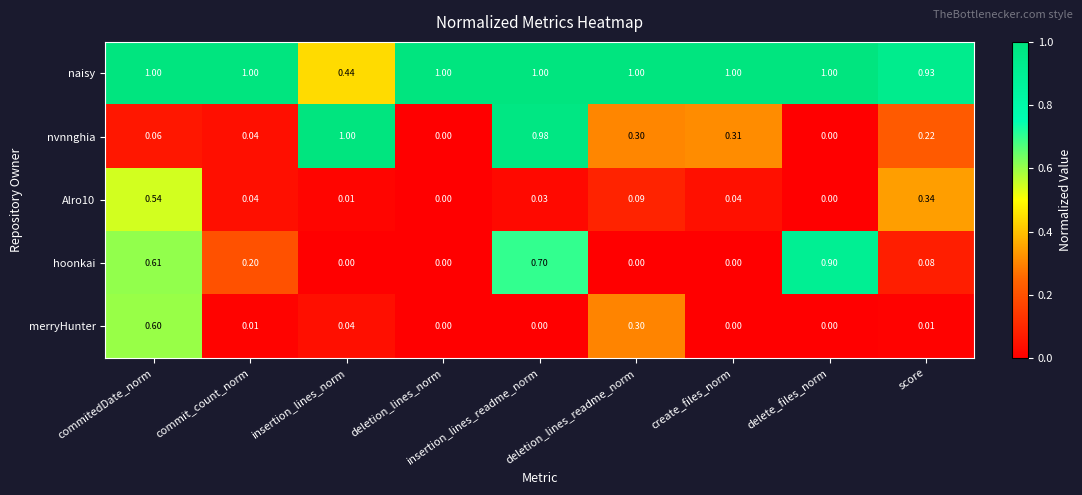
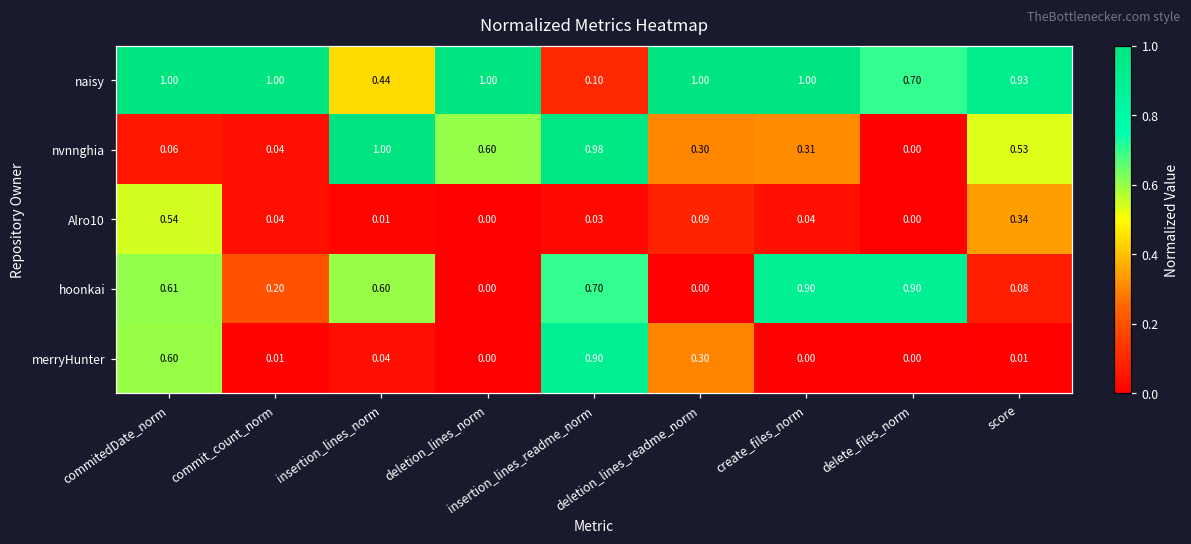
  {
    "naisy": {
      "commitedDate_norm": 1.00,
      "commit_count_norm": 1.00,
      "insertion_lines_norm": 0.44,
      "deletion_lines_norm": 1.00,
-     "insertion_lines_readme_norm": 1.00,
+     "insertion_lines_readme_norm": 0.10,
      "deletion_lines_readme_norm": 1.00,
      "create_files_norm": 1.00,
-     "delete_files_norm": 1.00,
+     "delete_files_norm": 0.70,
      "score": 0.93
    },
    "nvnnghia": {
      "commitedDate_norm": 0.06,
      "commit_count_norm": 0.04,
      "insertion_lines_norm": 1.00,
-     "deletion_lines_norm": 0.00,
+     "deletion_lines_norm": 0.60,
      "insertion_lines_readme_norm": 0.98,
      "deletion_lines_readme_norm": 0.30,
      "create_files_norm": 0.31,
      "delete_files_norm": 0.00,
-     "score": 0.22
+     "score": 0.53
    },
    "Alro10": {
      "commitedDate_norm": 0.54,
      "commit_count_norm": 0.04,
      "insertion_lines_norm": 0.01,
      "deletion_lines_norm": 0.00,
      "insertion_lines_readme_norm": 0.03,
      "deletion_lines_readme_norm": 0.09,
      "create_files_norm": 0.04,
      "delete_files_norm": 0.00,
      "score": 0.34
    },
    "hoonkai": {
      "commitedDate_norm": 0.61,
      "commit_count_norm": 0.20,
-     "insertion_lines_norm": 0.00,
+     "insertion_lines_norm": 0.60,
      "deletion_lines_norm": 0.00,
      "insertion_lines_readme_norm": 0.70,
      "deletion_lines_readme_norm": 0.00,
-     "create_files_norm": 0.00,
+     "create_files_norm": 0.90,
      "delete_files_norm": 0.90,
      "score": 0.08
    },
    "merryHunter": {
      "commitedDate_norm": 0.60,
      "commit_count_norm": 0.01,
      "insertion_lines_norm": 0.04,
      "deletion_lines_norm": 0.00,
-     "insertion_lines_readme_norm": 0.00,
+     "insertion_lines_readme_norm": 0.90,
      "deletion_lines_readme_norm": 0.30,
      "create_files_norm": 0.00,
      "delete_files_norm": 0.00,
      "score": 0.01
    }
  }
